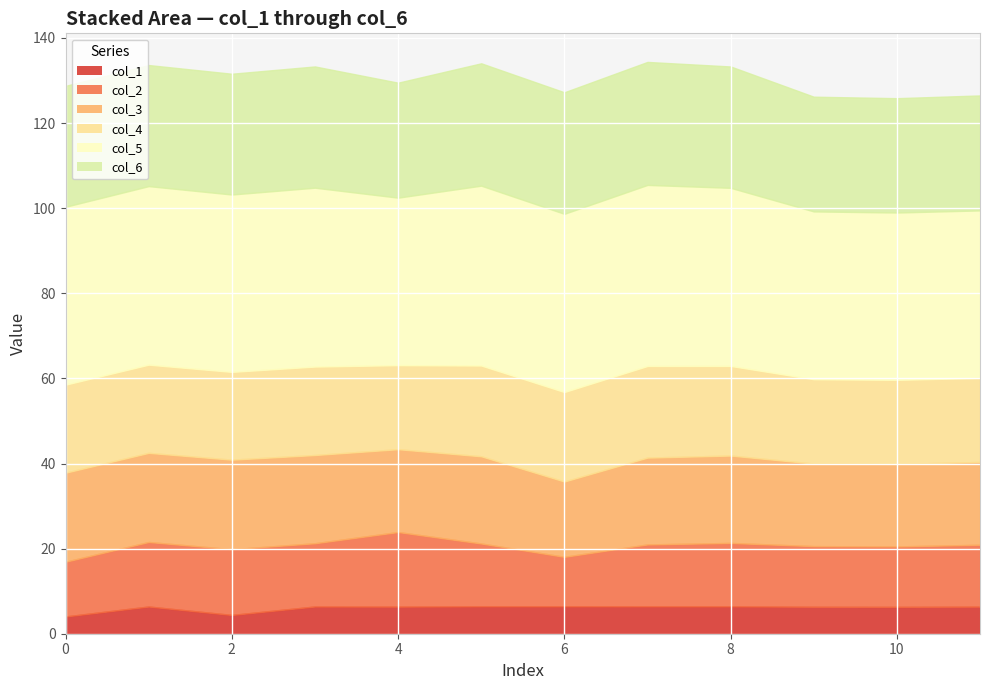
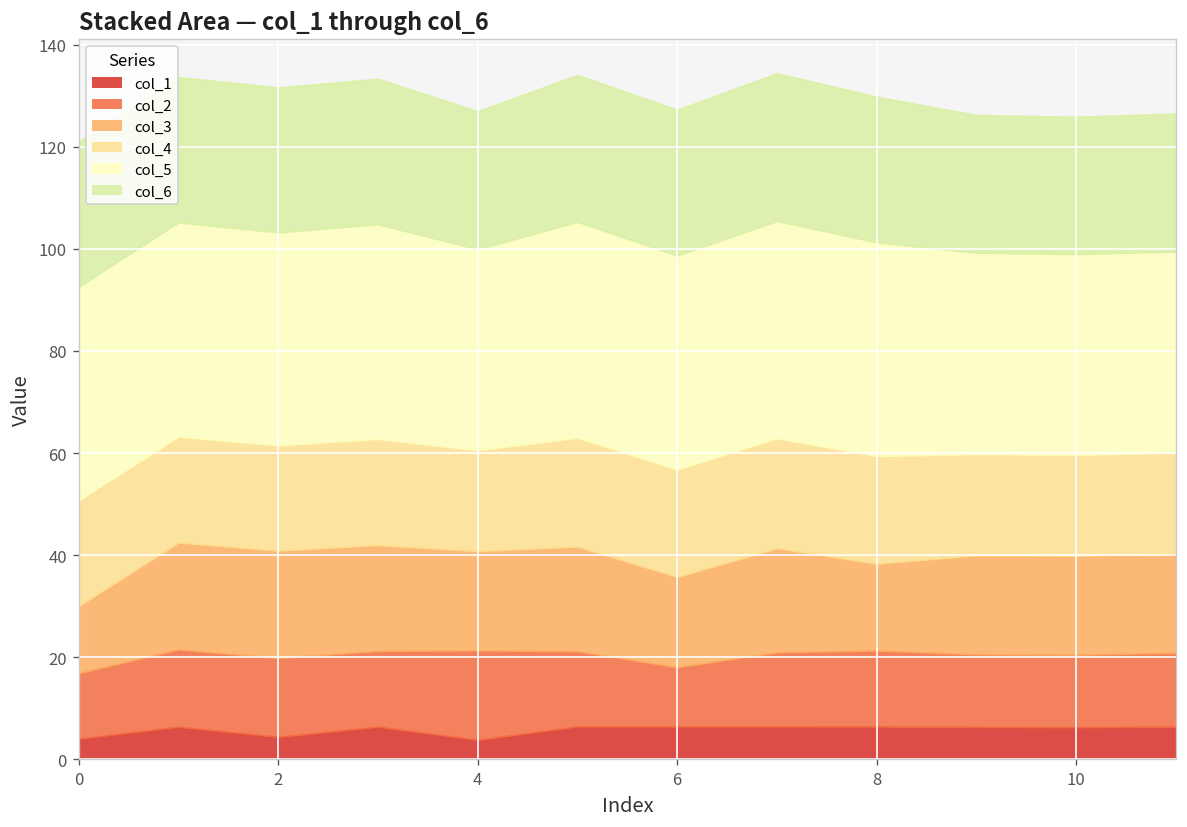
  {
    "col_1": {
      "0": 4,
      "2": 4,
-     "4": 6,
+     "4": 4,
      "6": 6,
      "8": 6,
      "10": 6
    },
    "col_2": {
      "0": 13,
      "2": 15,
      "4": 18,
      "6": 12,
      "8": 15,
      "10": 14
    },
    "col_3": {
-     "0": 21,
+     "0": 13,
      "2": 21,
      "4": 19,
      "6": 18,
-     "8": 21,
+     "8": 17,
      "10": 19
    }
  }
